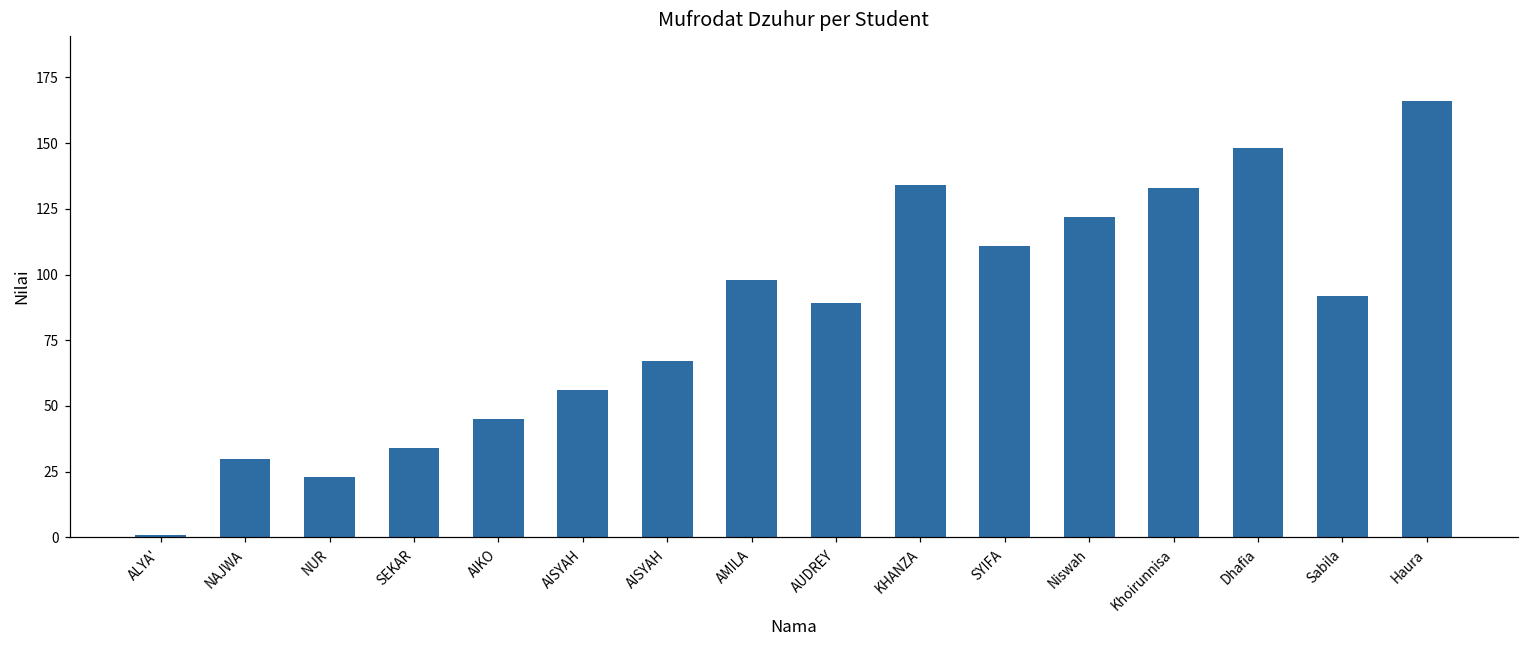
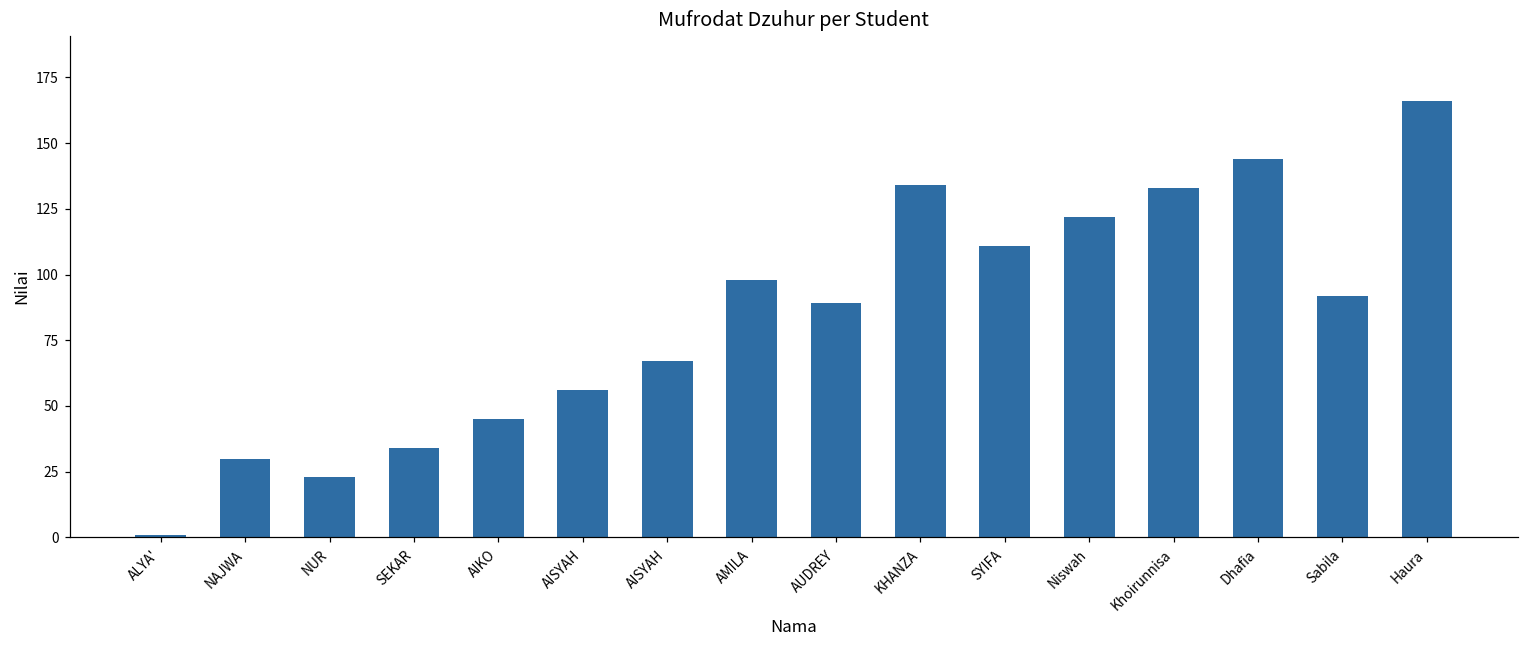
  {
    "NAJWA": 30,
    "NUR": 23,
    "SEKAR": 34,
    "AIKO": 45,
    "AMILA": 98,
    "AUDREY": 89,
    "KHANZA": 134,
    "SYIFA": 111,
    "Niswah": 122,
    "Khoirunnisa": 133,
-   "Dhafia": 148,
+   "Dhafia": 144,
    "Sabila": 92,
    "Haura": 166
  }
